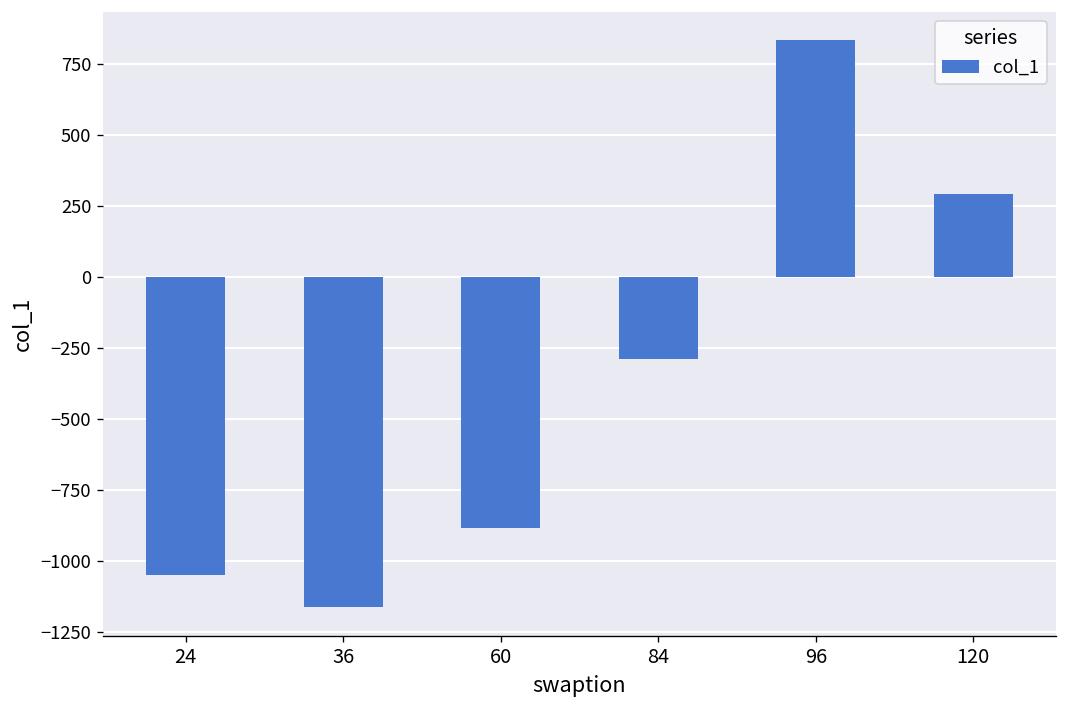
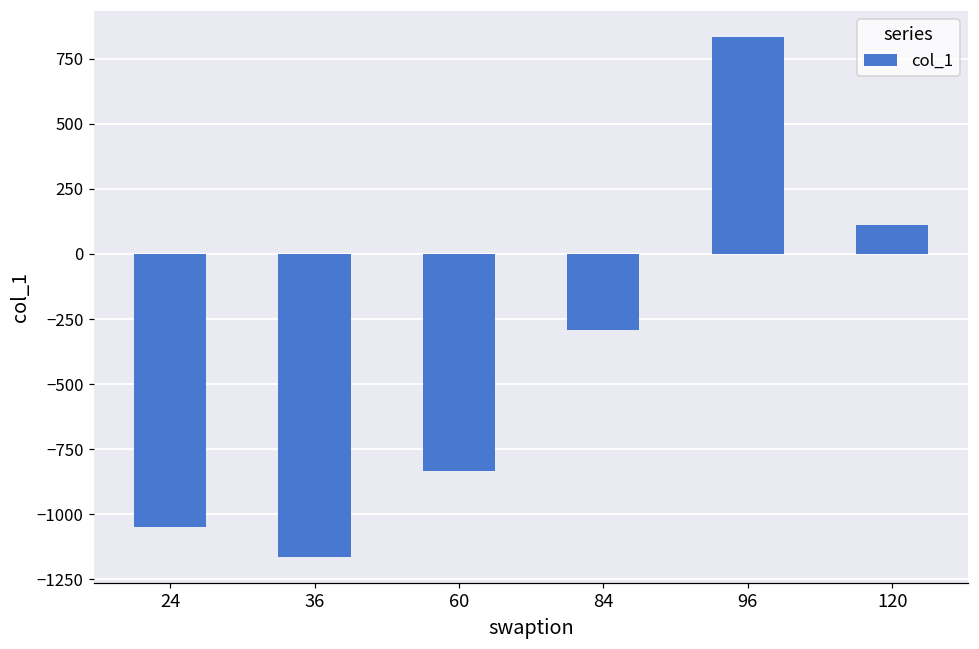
  {
    "24": -1050,
    "36": -1160,
-   "60": -880,
+   "60": -830,
    "84": -290,
    "96": 830,
-   "120": 290
+   "120": 110
  }
